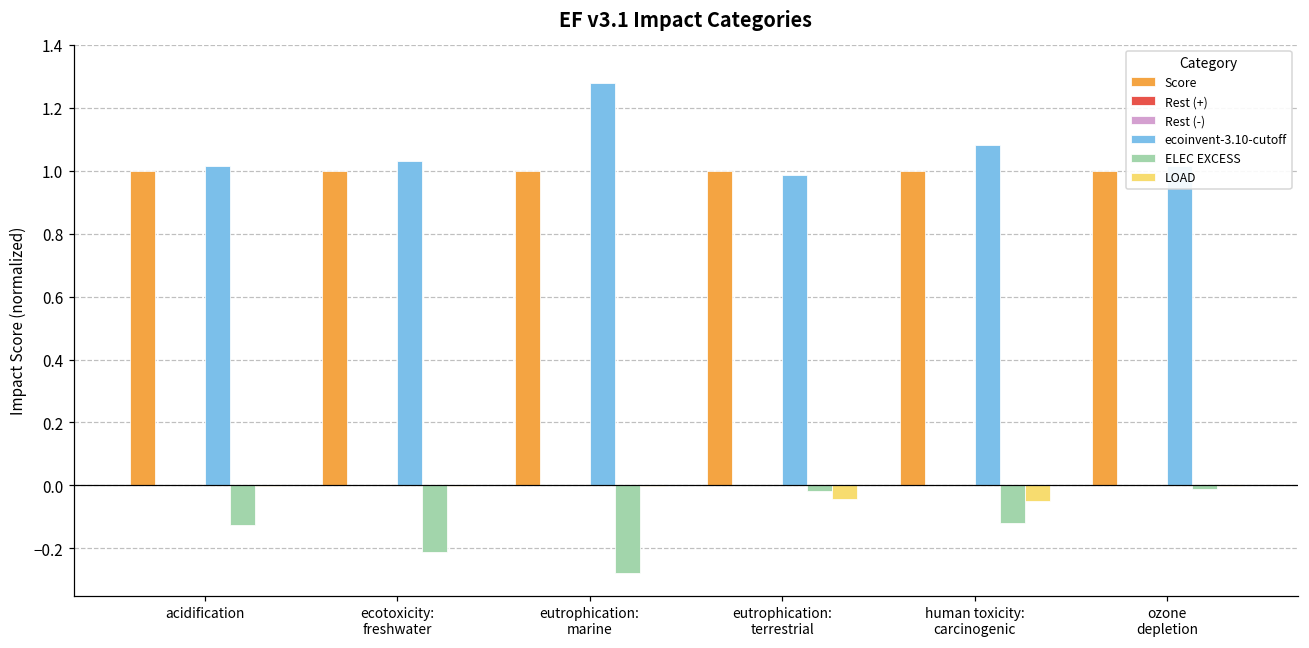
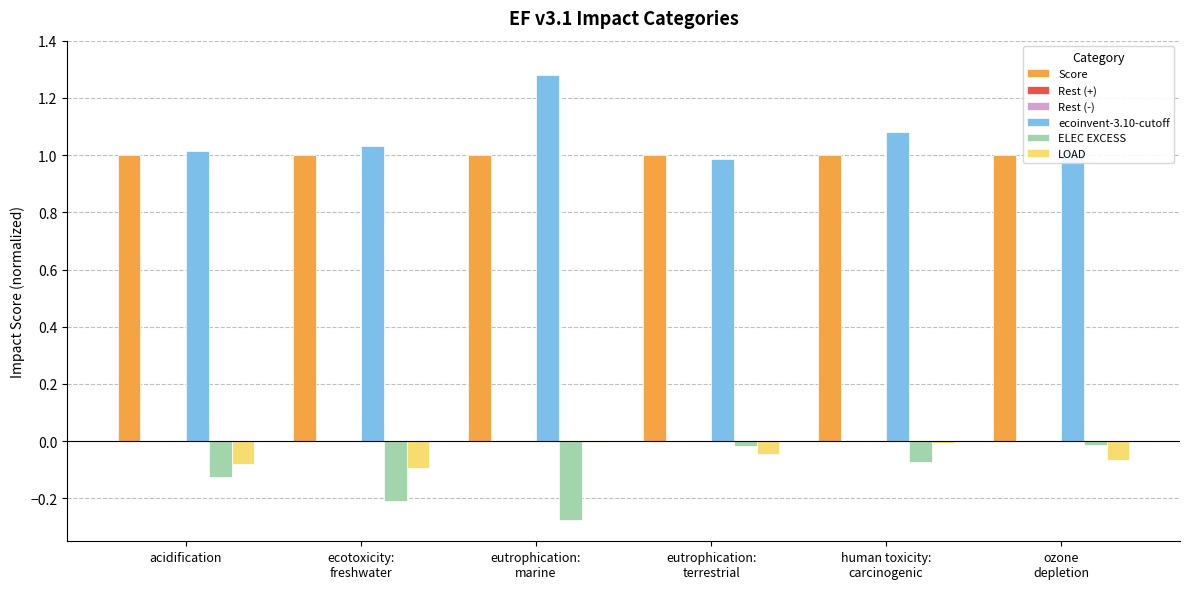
  {
    "Score": {
      "acidification": 1.00,
      "ecotoxicity: freshwater": 1.00,
      "eutrophication: marine": 1.00,
      "eutrophication: terrestrial": 1.00,
      "human toxicity: carcinogenic": 1.00,
      "ozone depletion": 1.00
    },
    "Rest (+)": {
      "acidification": 0.00,
      "ecotoxicity: freshwater": 0.00,
      "eutrophication: marine": 0.00,
      "eutrophication: terrestrial": 0.00,
      "human toxicity: carcinogenic": 0.00,
      "ozone depletion": 0.00
    },
    "ecoinvent-3.10-cutoff": {
      "acidification": 1.02,
      "ecotoxicity: freshwater": 1.03,
      "eutrophication: marine": 1.28,
      "eutrophication: terrestrial": 0.99,
      "human toxicity: carcinogenic": 1.08
    },
    "ELEC EXCESS": {
      "acidification": -0.13,
      "ecotoxicity: freshwater": -0.21,
      "eutrophication: marine": -0.28,
      "eutrophication: terrestrial": -0.02,
-     "human toxicity: carcinogenic": -0.12,
+     "human toxicity: carcinogenic": -0.07,
      "ozone depletion": -0.01
    },
    "LOAD": {
-     "acidification": 0.00,
-     "ecotoxicity: freshwater": 0.00,
+     "acidification": -0.08,
+     "ecotoxicity: freshwater": -0.09,
      "eutrophication: terrestrial": -0.04,
-     "human toxicity: carcinogenic": -0.05,
-     "ozone depletion": 0.00
+     "human toxicity: carcinogenic": -0.01,
+     "ozone depletion": -0.07
    }
  }
